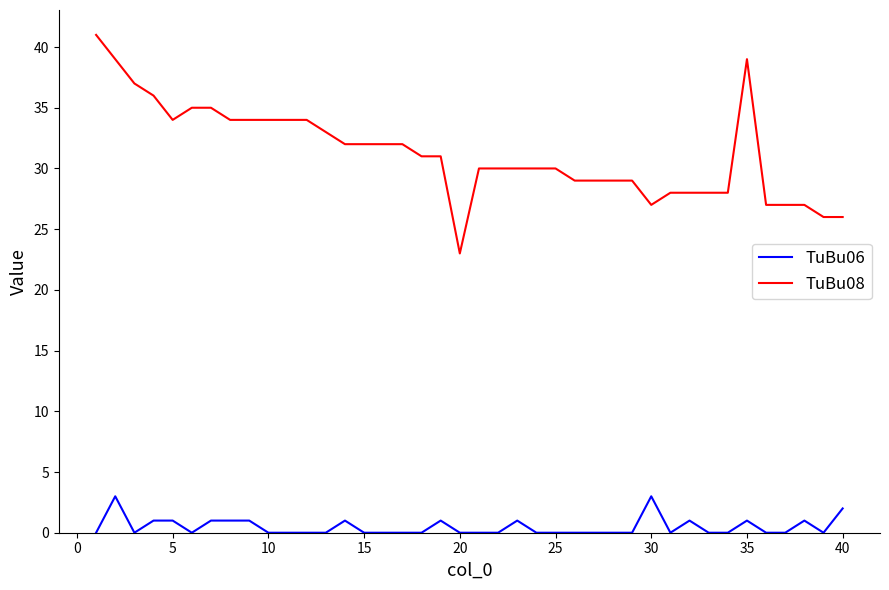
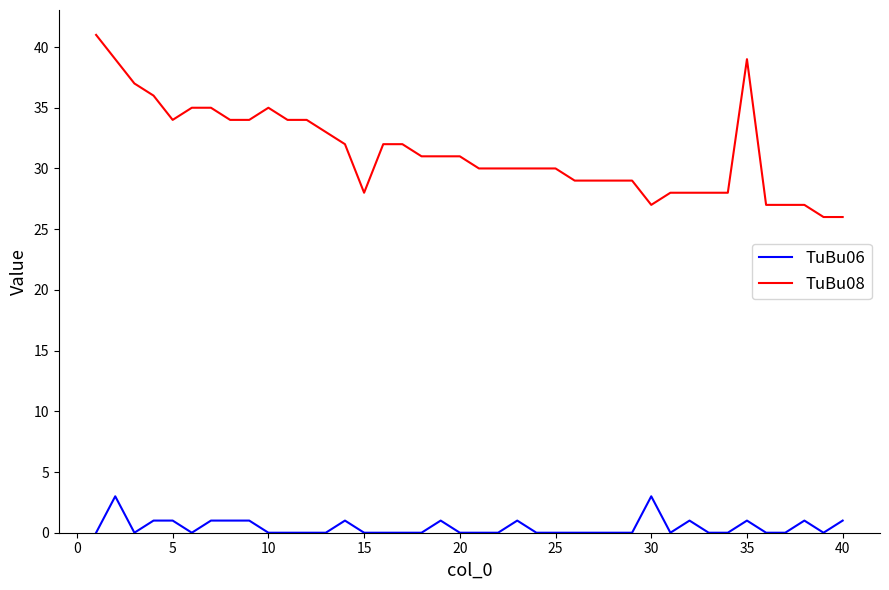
  {
    "TuBu06": {
      "5": 1,
      "10": 0,
      "15": 0,
      "20": 0,
      "25": 0,
      "30": 3,
      "35": 1,
-     "40": 2
+     "40": 1
    },
    "TuBu08": {
      "5": 34,
-     "10": 34,
-     "15": 32,
-     "20": 23,
+     "10": 35,
+     "15": 28,
+     "20": 31,
      "25": 30,
      "30": 27,
      "35": 39,
      "40": 26
    }
  }
